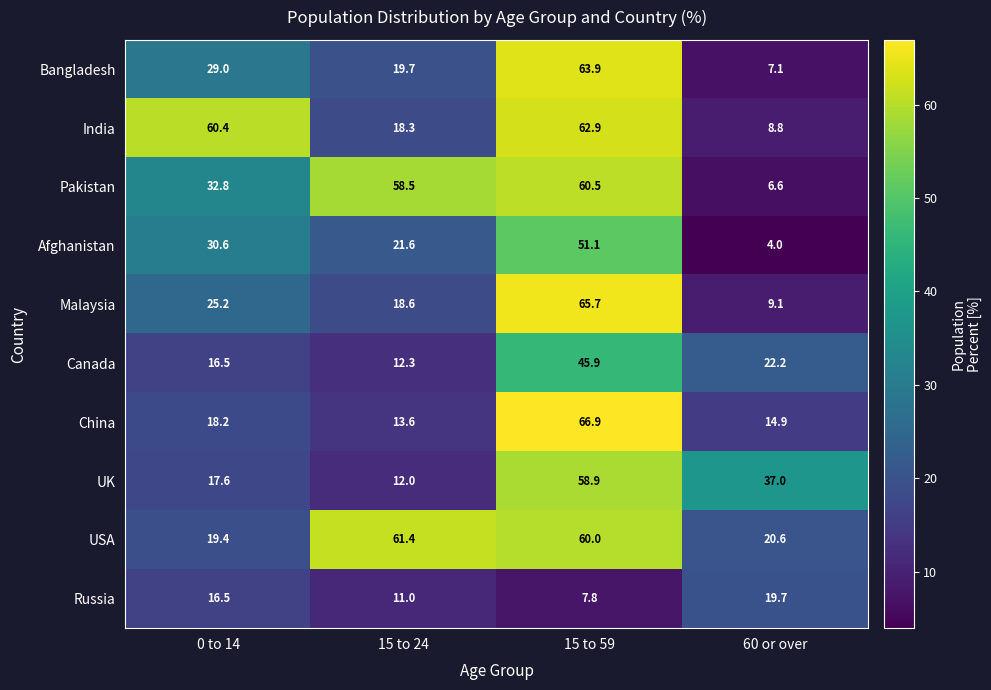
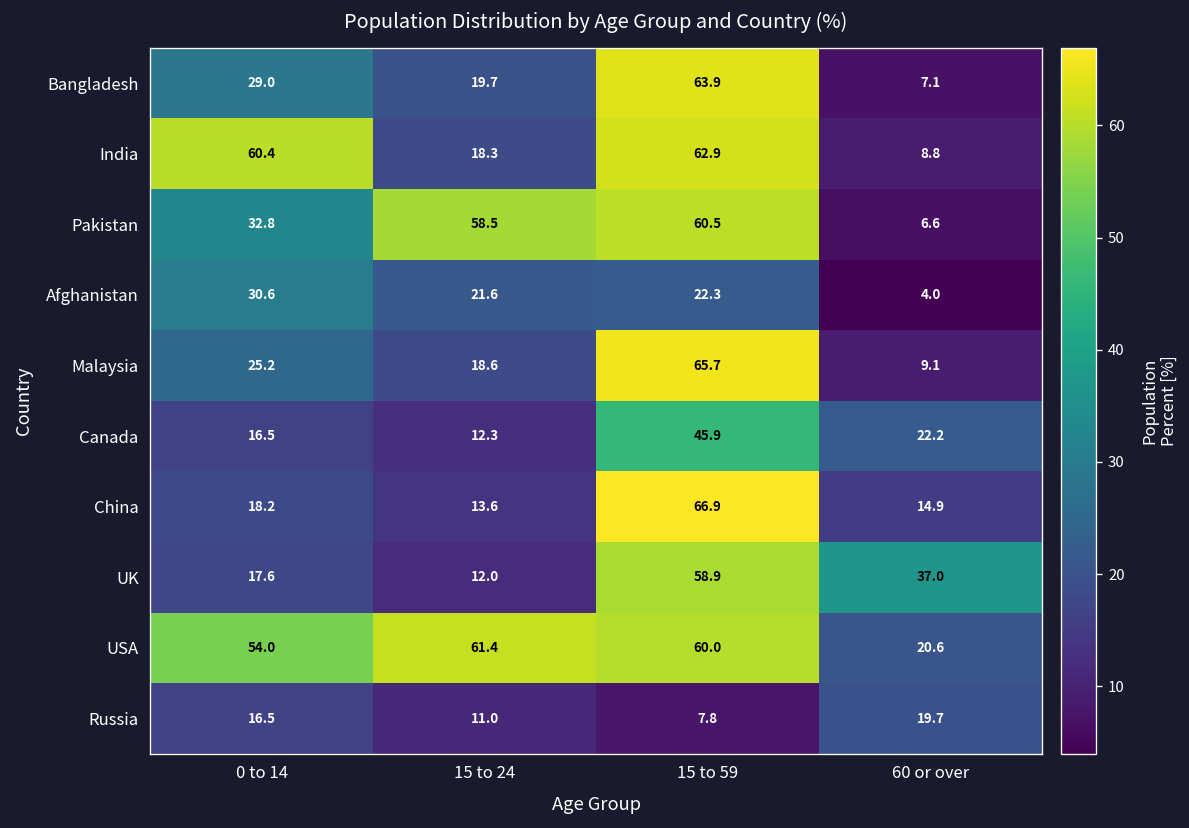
  {
    "Bangladesh": {
      "0 to 14": 29.0,
      "15 to 24": 19.7,
      "15 to 59": 63.9,
      "60 or over": 7.1
    },
    "India": {
      "0 to 14": 60.4,
      "15 to 24": 18.3,
      "15 to 59": 62.9,
      "60 or over": 8.8
    },
    "Pakistan": {
      "0 to 14": 32.8,
      "15 to 24": 58.5,
      "15 to 59": 60.5,
      "60 or over": 6.6
    },
    "Afghanistan": {
      "0 to 14": 30.6,
      "15 to 24": 21.6,
-     "15 to 59": 51.1,
+     "15 to 59": 22.3,
      "60 or over": 4.0
    },
    "Malaysia": {
      "0 to 14": 25.2,
      "15 to 24": 18.6,
      "15 to 59": 65.7,
      "60 or over": 9.1
    },
    "Canada": {
      "0 to 14": 16.5,
      "15 to 24": 12.3,
      "15 to 59": 45.9,
      "60 or over": 22.2
    },
    "China": {
      "0 to 14": 18.2,
      "15 to 24": 13.6,
      "15 to 59": 66.9,
      "60 or over": 14.9
    },
    "UK": {
      "0 to 14": 17.6,
      "15 to 24": 12.0,
      "15 to 59": 58.9,
      "60 or over": 37.0
    },
    "USA": {
-     "0 to 14": 19.4,
+     "0 to 14": 54.0,
      "15 to 24": 61.4,
      "15 to 59": 60.0,
      "60 or over": 20.6
    },
    "Russia": {
      "0 to 14": 16.5,
      "15 to 24": 11.0,
      "15 to 59": 7.8,
      "60 or over": 19.7
    }
  }
